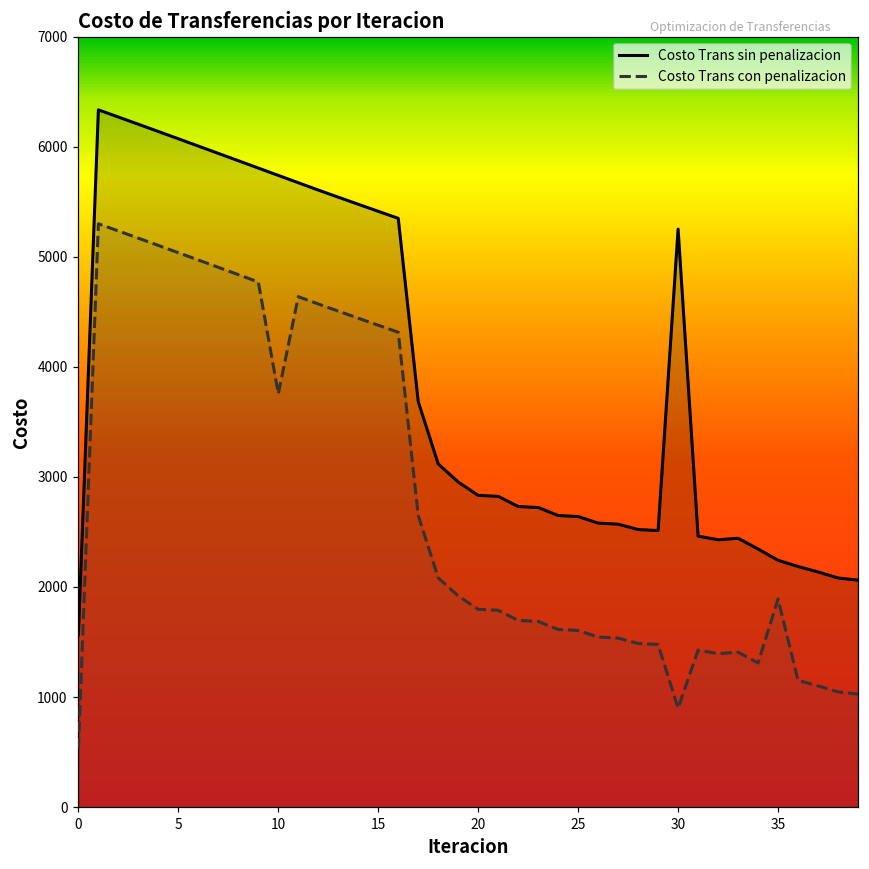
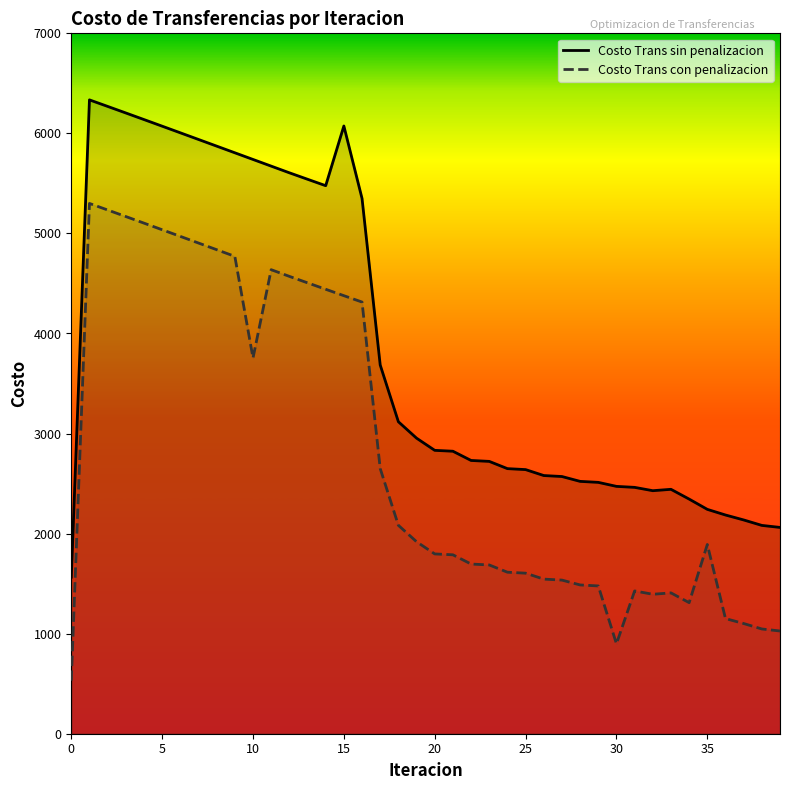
  {
    "Costo Trans sin penalizacion": {
      "0": 1570,
      "5": 6070,
      "10": 5740,
-     "15": 5410,
+     "15": 6070,
      "20": 2830,
      "25": 2640,
-     "30": 5250,
+     "30": 2470,
      "35": 2240
    },
    "Costo Trans con penalizacion": {
      "0": 530,
      "5": 5040,
      "10": 3760,
      "15": 4380,
      "20": 1800,
      "25": 1600,
      "30": 900,
      "35": 1890
    }
  }
